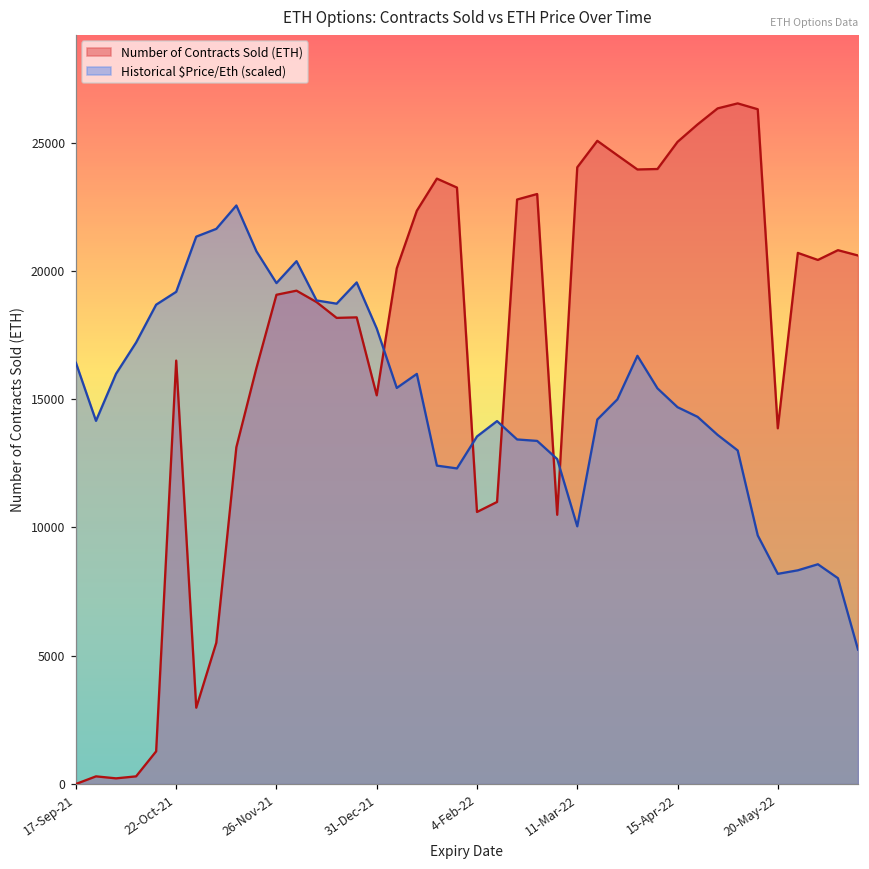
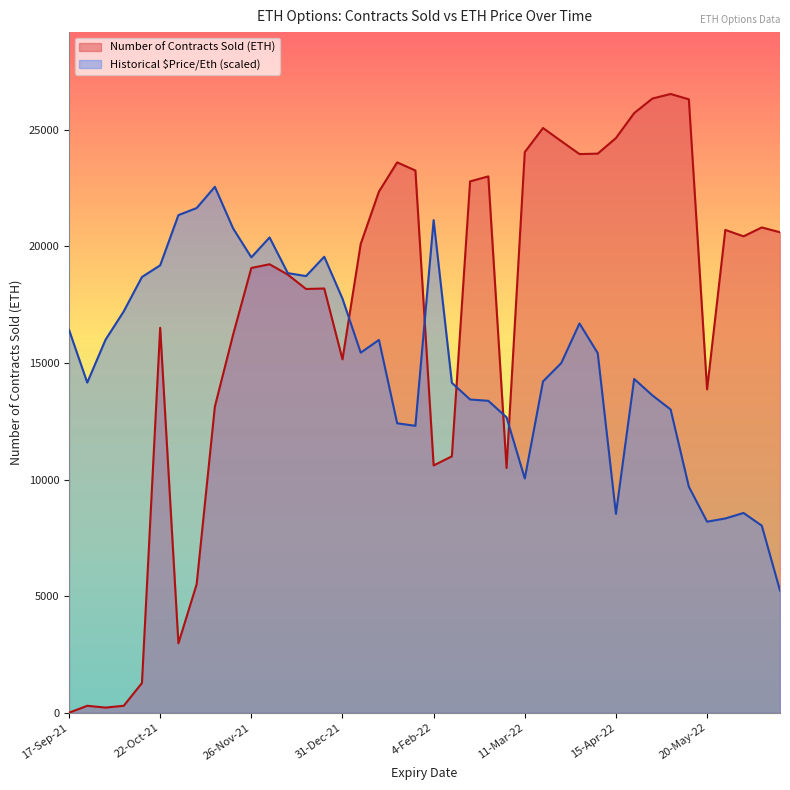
  {
    "Number of Contracts Sold (ETH)": {
      "17-Sep-21": 0,
      "22-Oct-21": 16500,
      "26-Nov-21": 19100,
      "31-Dec-21": 15200,
      "4-Feb-22": 10600,
      "11-Mar-22": 24000,
-     "15-Apr-22": 25000,
+     "15-Apr-22": 24600,
      "20-May-22": 13900
    },
    "Historical $Price/Eth (scaled)": {
      "17-Sep-21": 16400,
      "22-Oct-21": 19200,
      "26-Nov-21": 19500,
      "31-Dec-21": 17800,
-     "4-Feb-22": 13500,
+     "4-Feb-22": 21100,
      "11-Mar-22": 10000,
-     "15-Apr-22": 14700,
+     "15-Apr-22": 8500,
      "20-May-22": 8200
    }
  }
